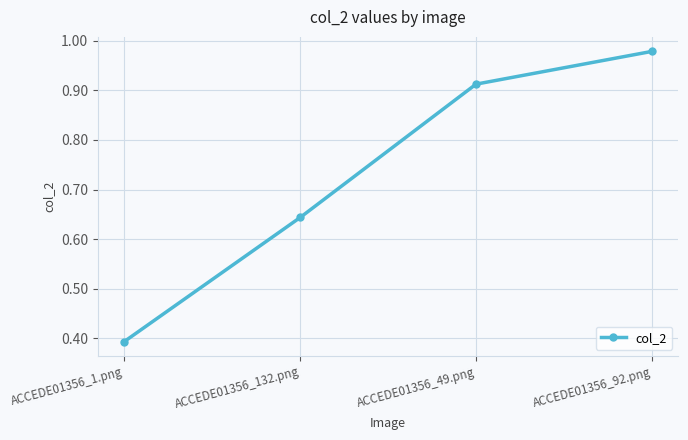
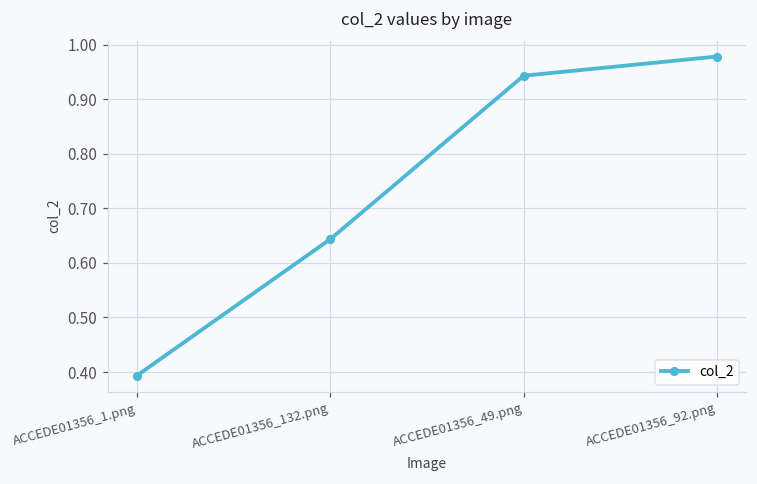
  {
    "ACCEDE01356_1.png": 0.39,
    "ACCEDE01356_132.png": 0.64,
-   "ACCEDE01356_49.png": 0.91,
+   "ACCEDE01356_49.png": 0.94,
    "ACCEDE01356_92.png": 0.98
  }
